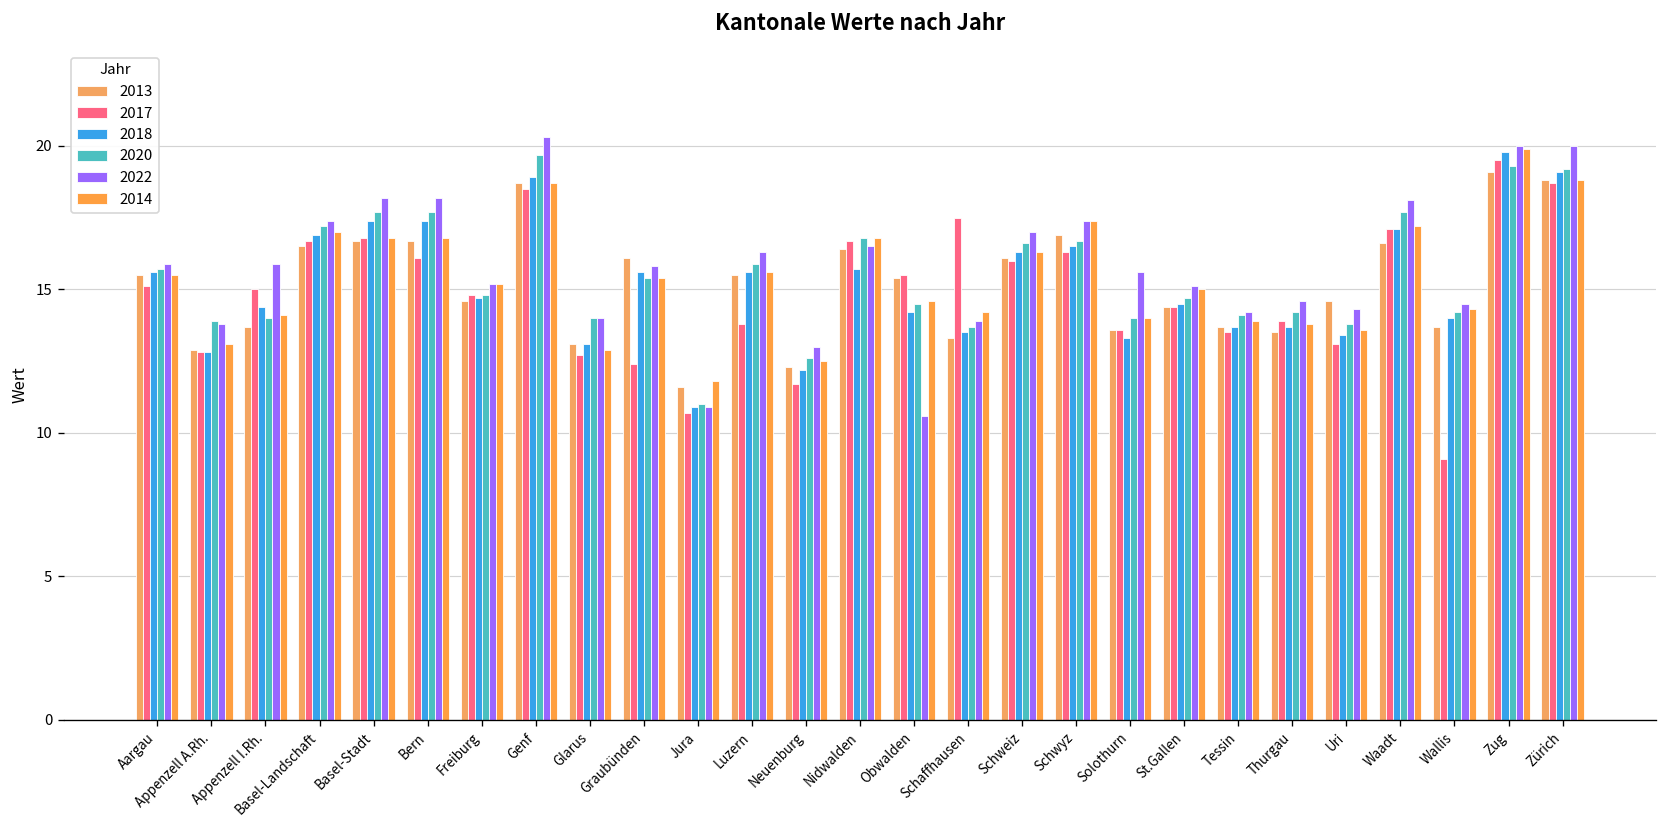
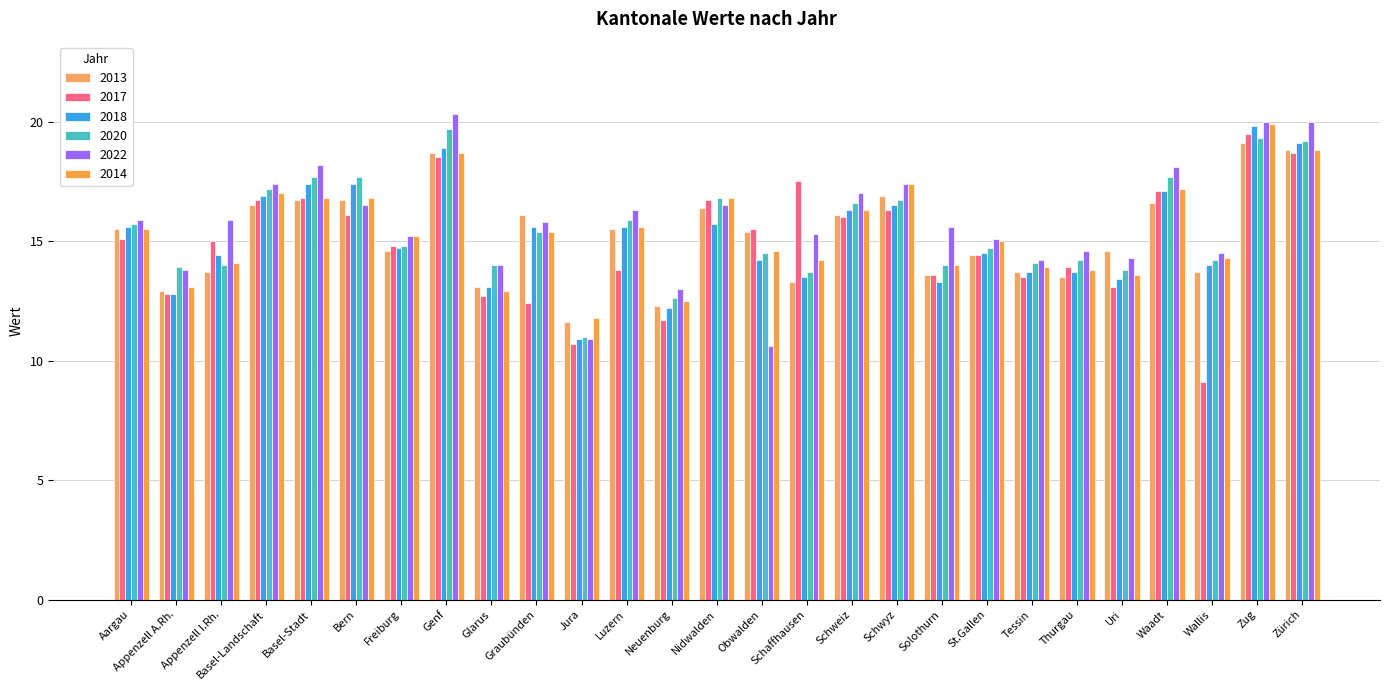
  {
    "2017": {
      "Aargau": 15.1,
      "Appenzell A.Rh.": 12.8,
      "Appenzell I.Rh.": 15.0,
      "Basel-Landschaft": 16.7,
      "Basel-Stadt": 16.8,
      "Bern": 16.1,
      "Freiburg": 14.8,
      "Genf": 18.5,
      "Glarus": 12.7,
      "Graubünden": 12.4,
      "Jura": 10.7,
      "Luzern": 13.8,
      "Neuenburg": 11.7,
      "Nidwalden": 16.7,
      "Obwalden": 15.5,
      "Schaffhausen": 17.5,
      "Schweiz": 16.0,
      "Schwyz": 16.3,
      "Solothurn": 13.6,
      "St.Gallen": 14.4,
      "Tessin": 13.5,
      "Thurgau": 13.9,
      "Uri": 13.1,
      "Waadt": 17.1,
      "Wallis": 9.1,
      "Zug": 19.5,
      "Zürich": 18.7
    },
    "2022": {
      "Aargau": 15.9,
      "Appenzell A.Rh.": 13.8,
      "Appenzell I.Rh.": 15.9,
      "Basel-Landschaft": 17.4,
      "Basel-Stadt": 18.2,
-     "Bern": 18.2,
+     "Bern": 16.5,
      "Freiburg": 15.2,
      "Genf": 20.3,
      "Glarus": 14.0,
      "Graubünden": 15.8,
      "Jura": 10.9,
      "Luzern": 16.3,
      "Neuenburg": 13.0,
      "Nidwalden": 16.5,
      "Obwalden": 10.6,
-     "Schaffhausen": 13.9,
+     "Schaffhausen": 15.3,
      "Schweiz": 17.0,
      "Schwyz": 17.4,
      "Solothurn": 15.6,
      "St.Gallen": 15.1,
      "Tessin": 14.2,
      "Thurgau": 14.6,
      "Uri": 14.3,
      "Waadt": 18.1,
      "Wallis": 14.5,
      "Zug": 20.0,
      "Zürich": 20.0
    }
  }
